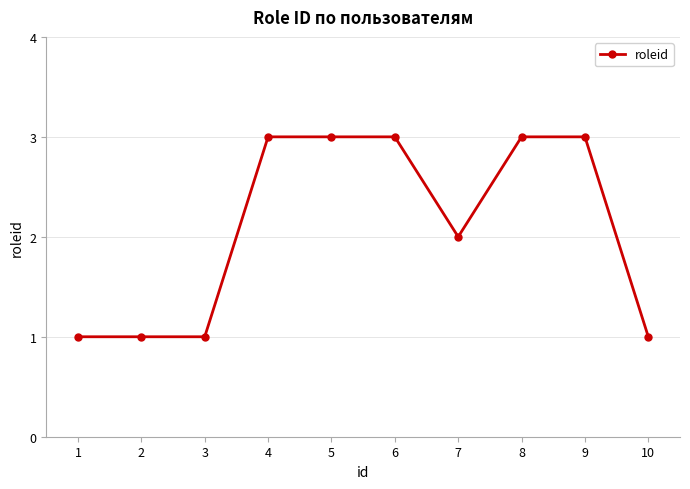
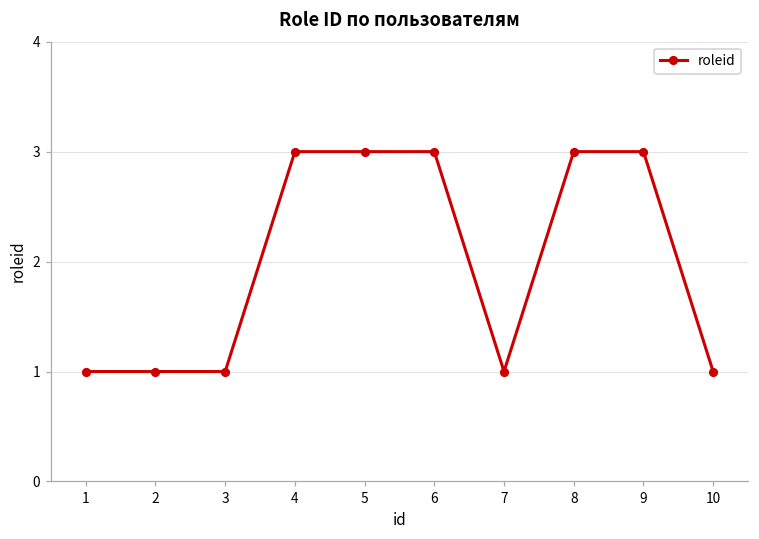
  {
    "1": 1,
    "2": 1,
    "3": 1,
    "4": 3,
    "5": 3,
    "6": 3,
-   "7": 2,
+   "7": 1,
    "8": 3,
    "9": 3,
    "10": 1
  }
